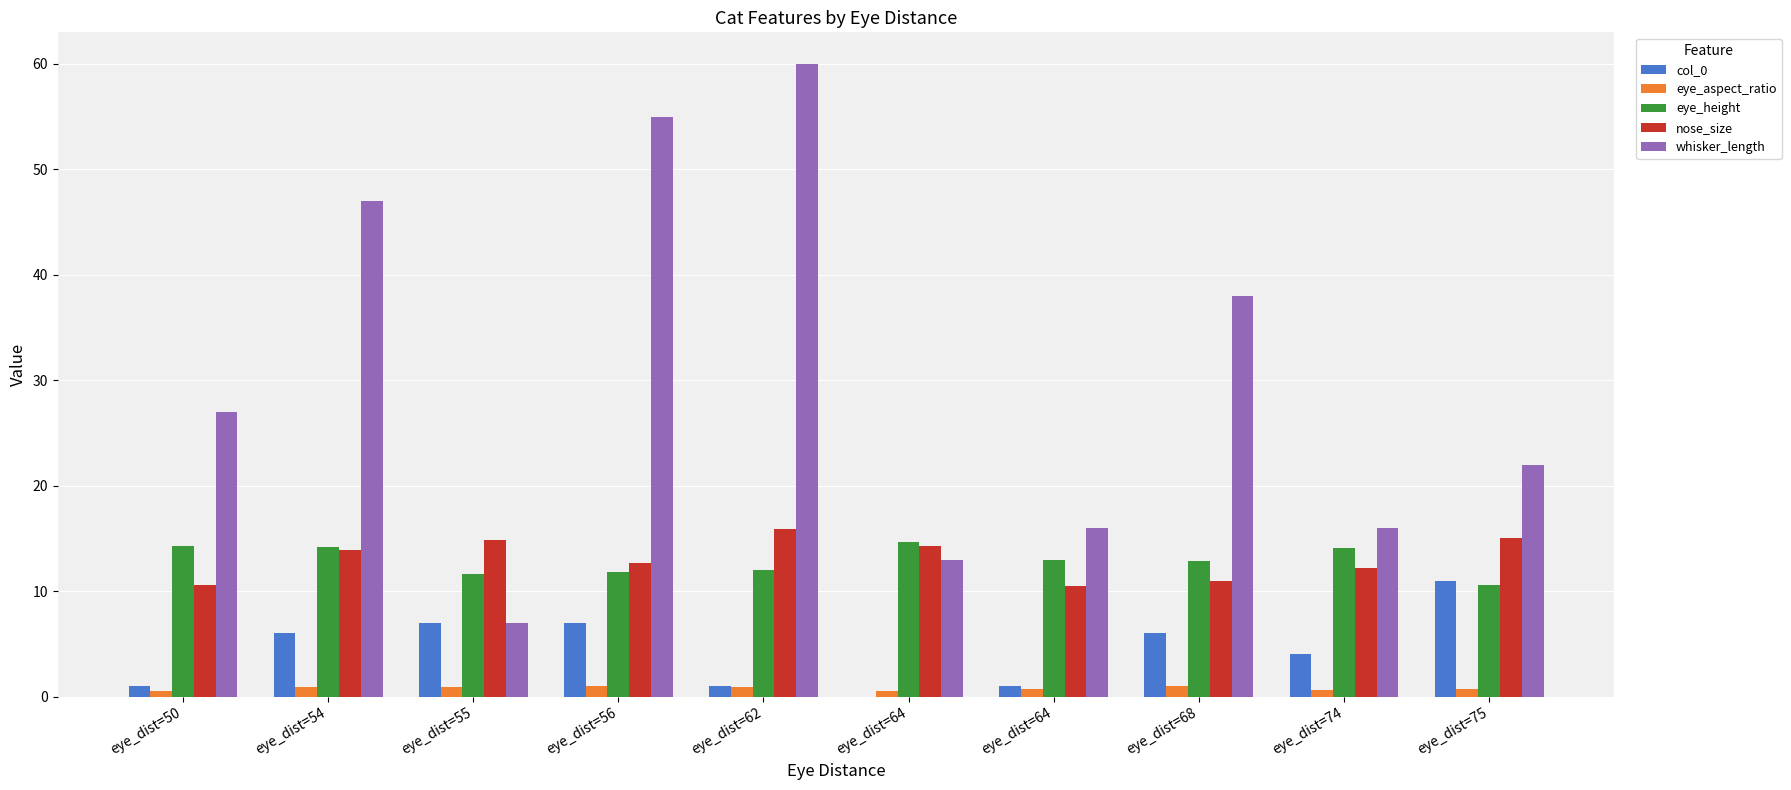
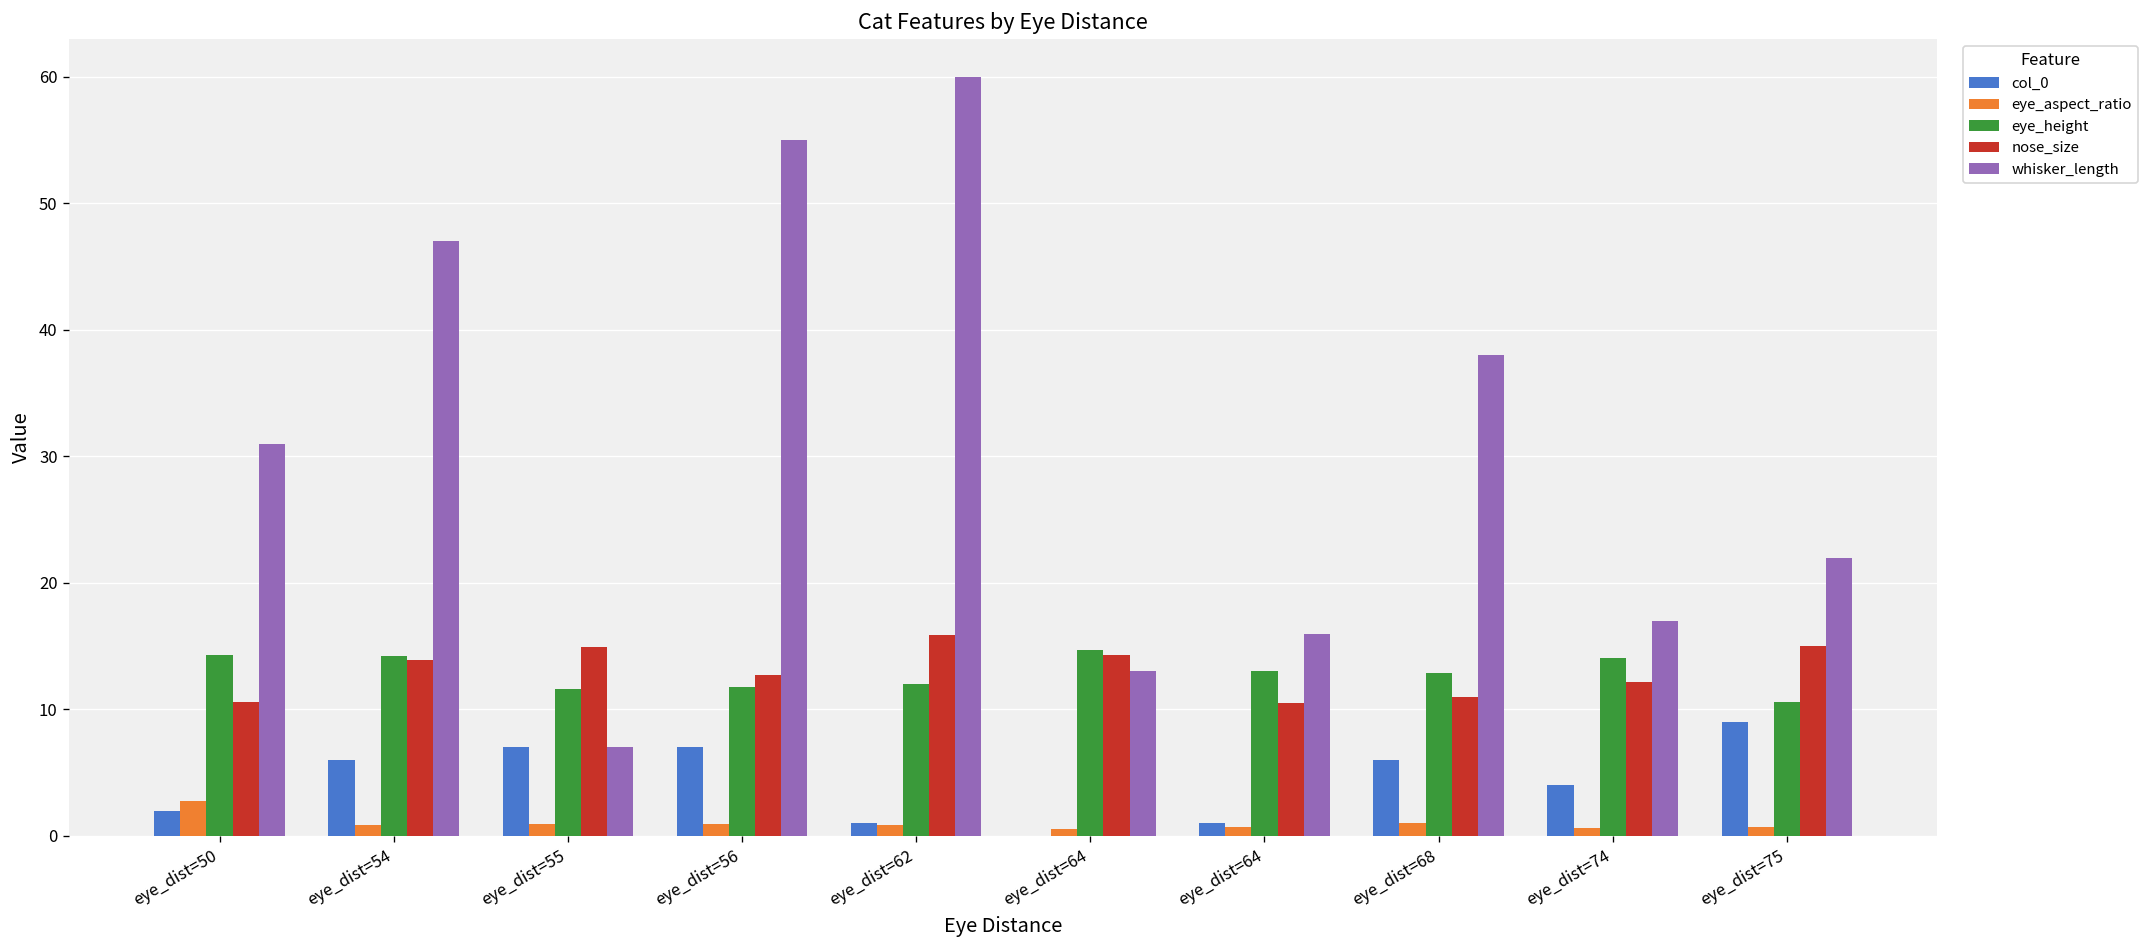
  {
    "col_0": {
-     "eye_dist=50": 1,
+     "eye_dist=50": 2,
      "eye_dist=54": 6,
      "eye_dist=55": 7,
      "eye_dist=56": 7,
      "eye_dist=62": 1,
      "eye_dist=68": 6,
      "eye_dist=74": 4,
-     "eye_dist=75": 11
+     "eye_dist=75": 9
    },
    "eye_aspect_ratio": {
-     "eye_dist=50": 0.6,
+     "eye_dist=50": 2.8,
      "eye_dist=54": 0.9,
      "eye_dist=55": 1.0,
      "eye_dist=56": 1.0,
      "eye_dist=62": 0.9,
      "eye_dist=68": 1.0,
      "eye_dist=74": 0.7,
      "eye_dist=75": 0.7
    },
    "eye_height": {
      "eye_dist=50": 14.3,
      "eye_dist=54": 14.2,
      "eye_dist=55": 11.6,
      "eye_dist=56": 11.8,
      "eye_dist=62": 12.0,
      "eye_dist=68": 12.9,
      "eye_dist=74": 14.1,
      "eye_dist=75": 10.6
    },
    "nose_size": {
      "eye_dist=50": 10.6,
      "eye_dist=54": 13.9,
      "eye_dist=55": 14.9,
      "eye_dist=56": 12.7,
      "eye_dist=62": 15.9,
      "eye_dist=68": 11.0,
      "eye_dist=74": 12.2,
      "eye_dist=75": 15.0
    },
    "whisker_length": {
-     "eye_dist=50": 27,
+     "eye_dist=50": 31,
      "eye_dist=54": 47,
      "eye_dist=55": 7,
      "eye_dist=56": 55,
      "eye_dist=62": 60,
      "eye_dist=68": 38,
-     "eye_dist=74": 16,
+     "eye_dist=74": 17,
      "eye_dist=75": 22
    }
  }
